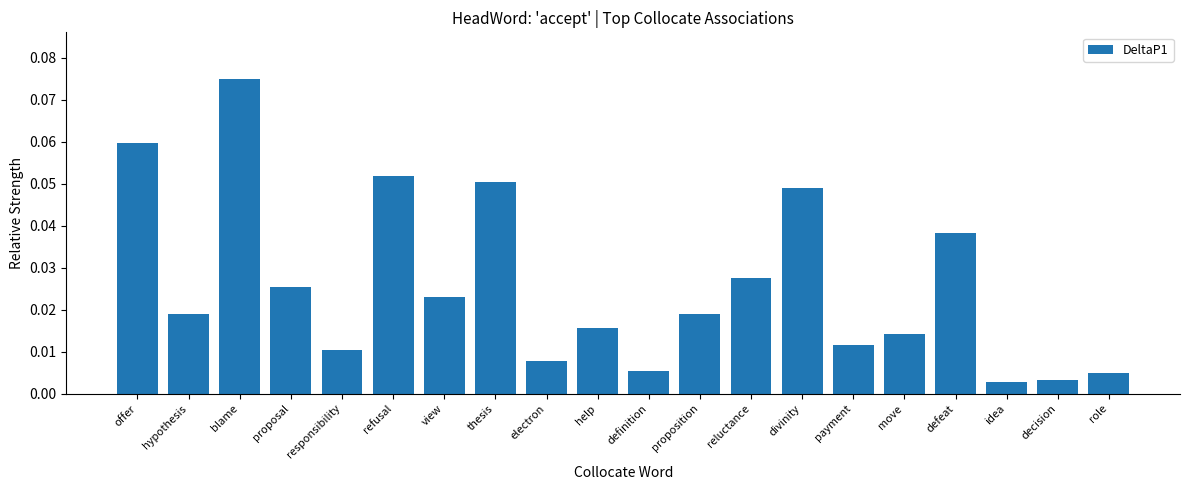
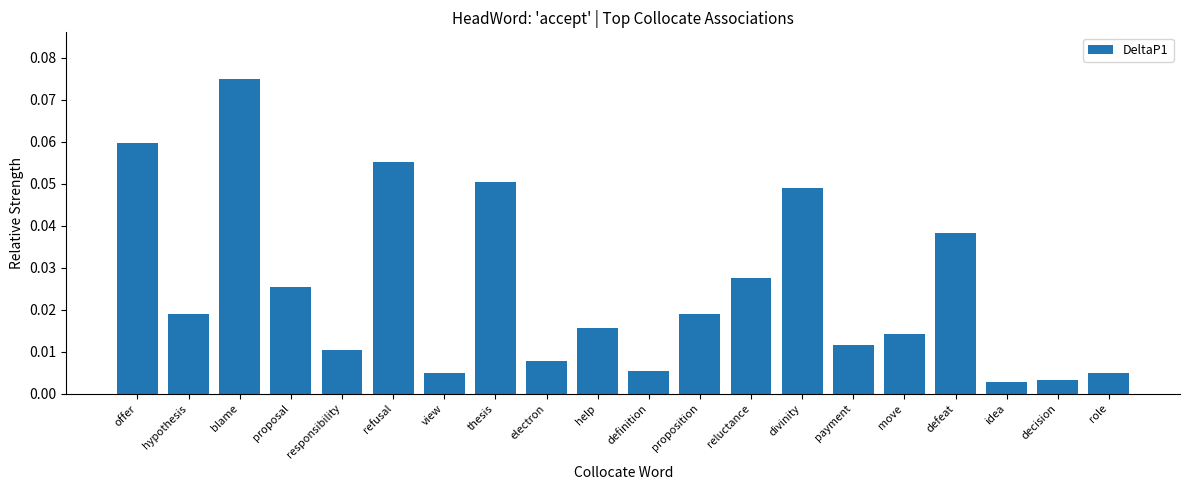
  {
    "offer": 0.060,
    "hypothesis": 0.019,
    "blame": 0.075,
    "proposal": 0.025,
    "responsibility": 0.010,
-   "refusal": 0.052,
-   "view": 0.023,
+   "refusal": 0.055,
+   "view": 0.005,
    "thesis": 0.050,
    "electron": 0.008,
    "help": 0.016,
    "definition": 0.005,
    "proposition": 0.019,
    "reluctance": 0.027,
    "divinity": 0.049,
    "payment": 0.012,
    "move": 0.014,
    "defeat": 0.038,
    "idea": 0.003,
    "decision": 0.003,
    "role": 0.005
  }
